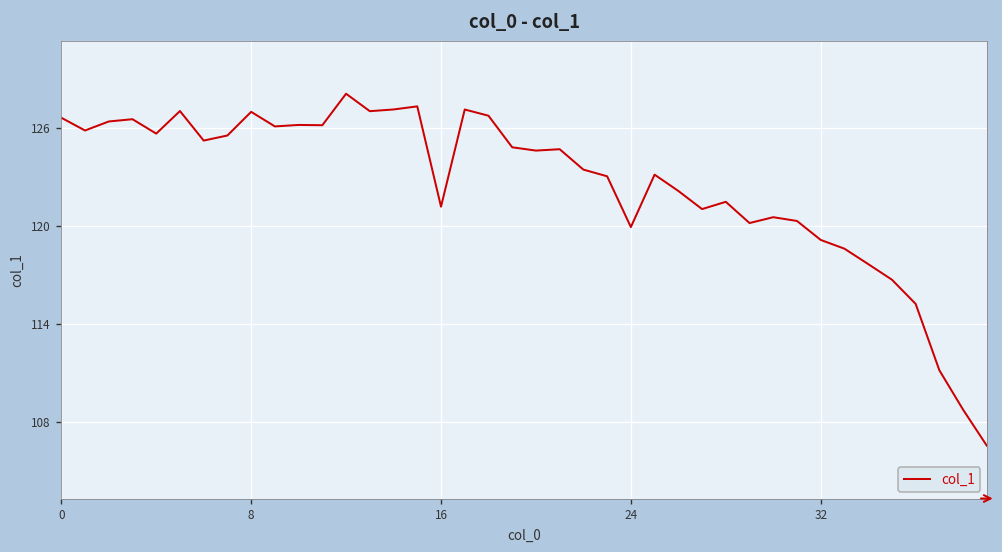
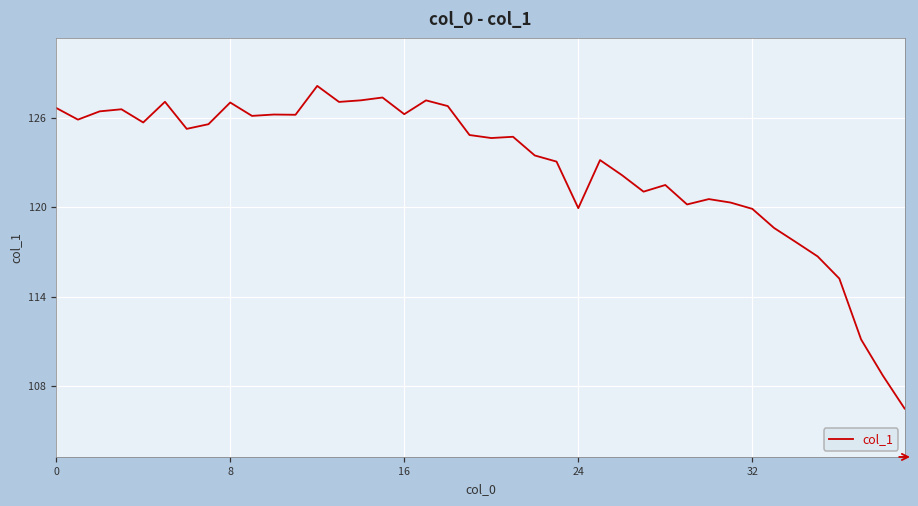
  {
    "0": 126.7,
    "8": 127.0,
-   "16": 121.2,
+   "16": 126.2,
    "24": 119.9,
-   "32": 119.2
+   "32": 119.9
  }
